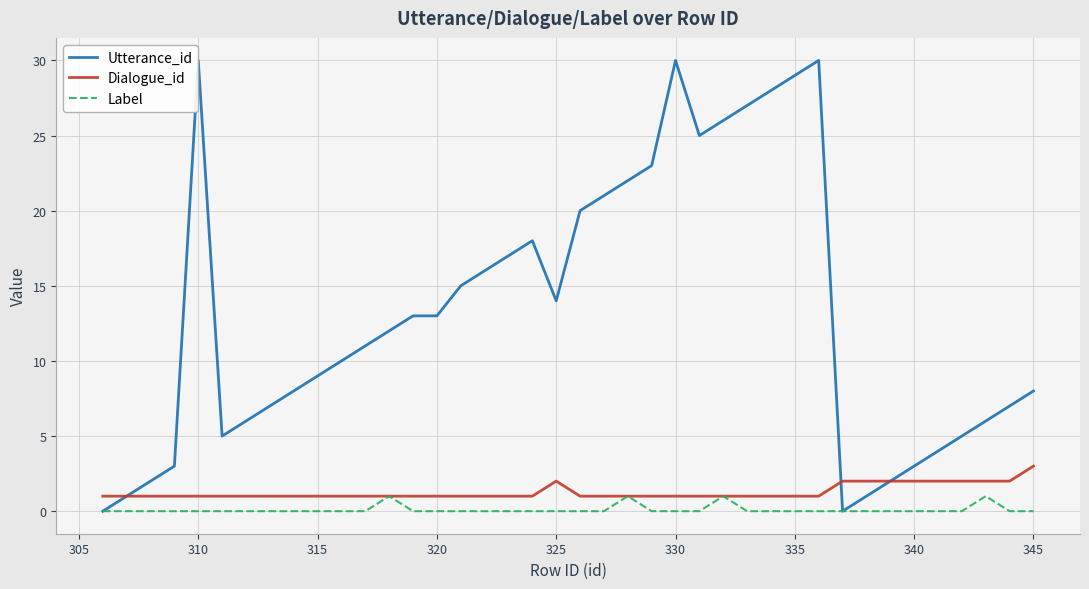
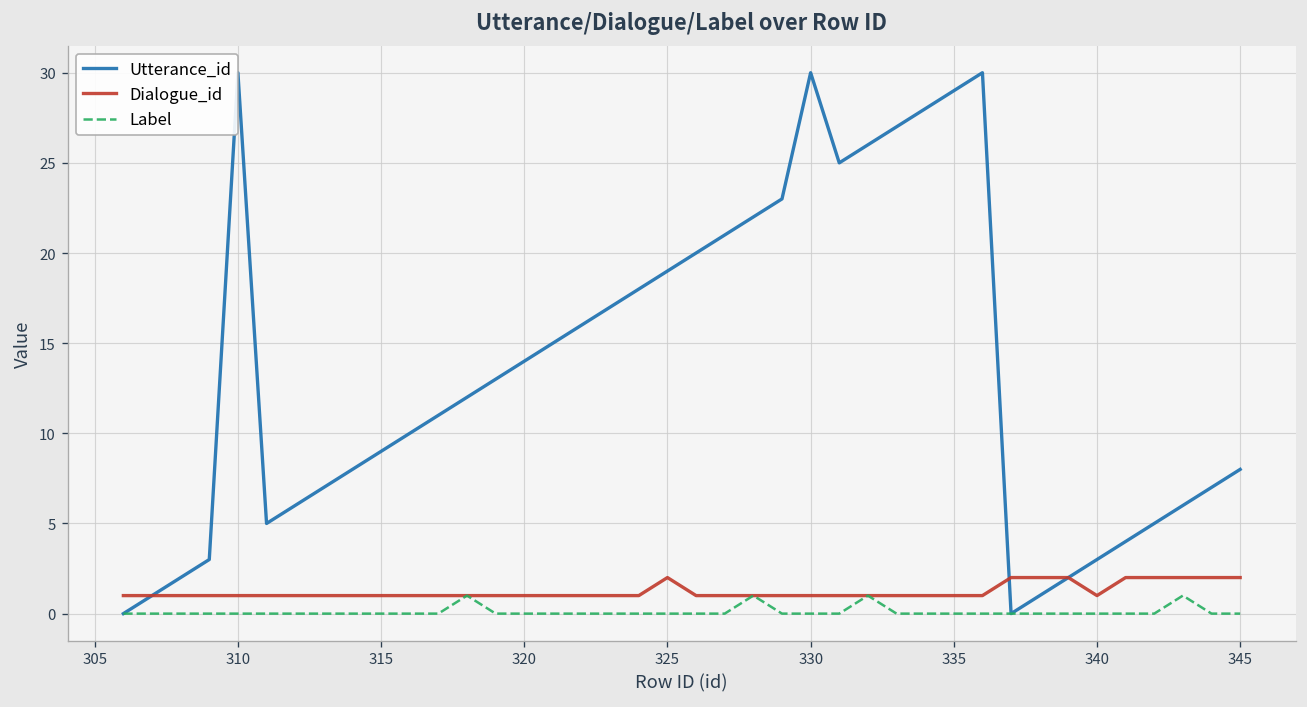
  {
    "Utterance_id": {
      "310": 30,
      "315": 9,
-     "320": 13,
-     "325": 14,
+     "320": 14,
+     "325": 19,
      "330": 30,
      "335": 29,
      "340": 3,
      "345": 8
    },
    "Dialogue_id": {
      "310": 1,
      "315": 1,
      "320": 1,
      "325": 2,
      "330": 1,
      "335": 1,
-     "340": 2,
-     "345": 3
+     "340": 1,
+     "345": 2
    },
    "Label": {
      "310": 0,
      "315": 0,
      "320": 0,
      "325": 0,
      "330": 0,
      "335": 0,
      "340": 0,
      "345": 0
    }
  }
